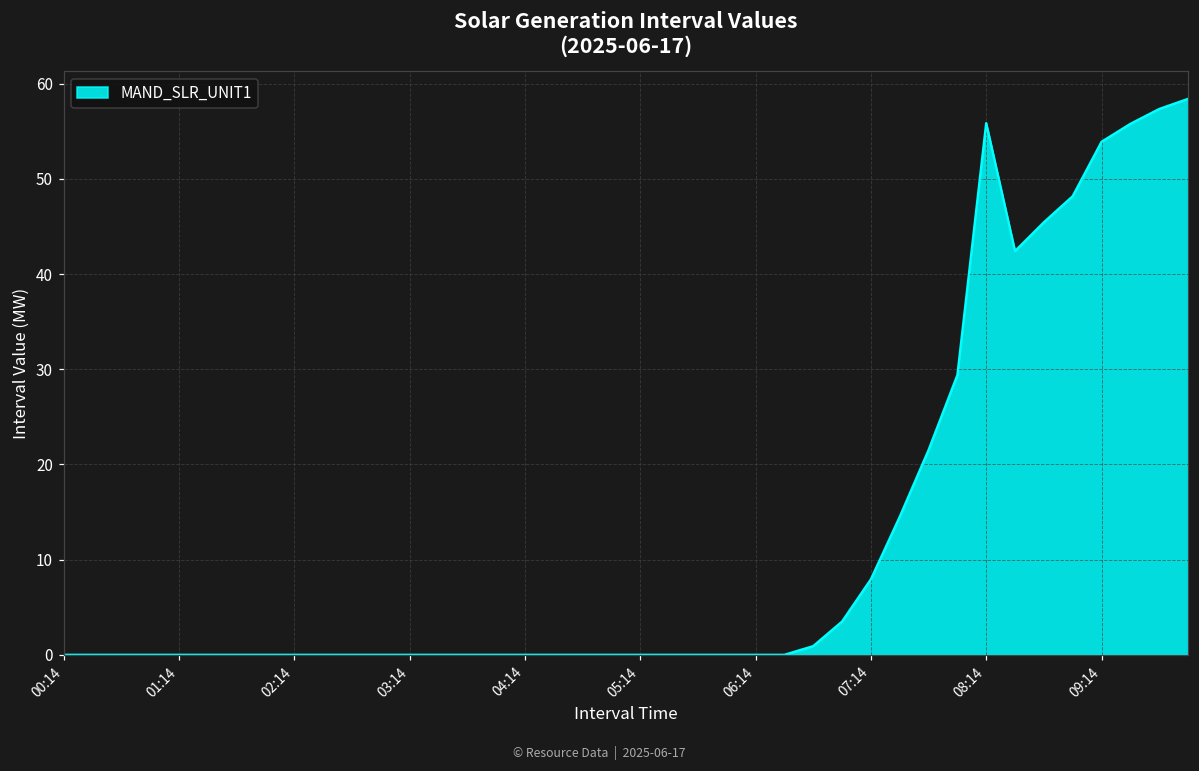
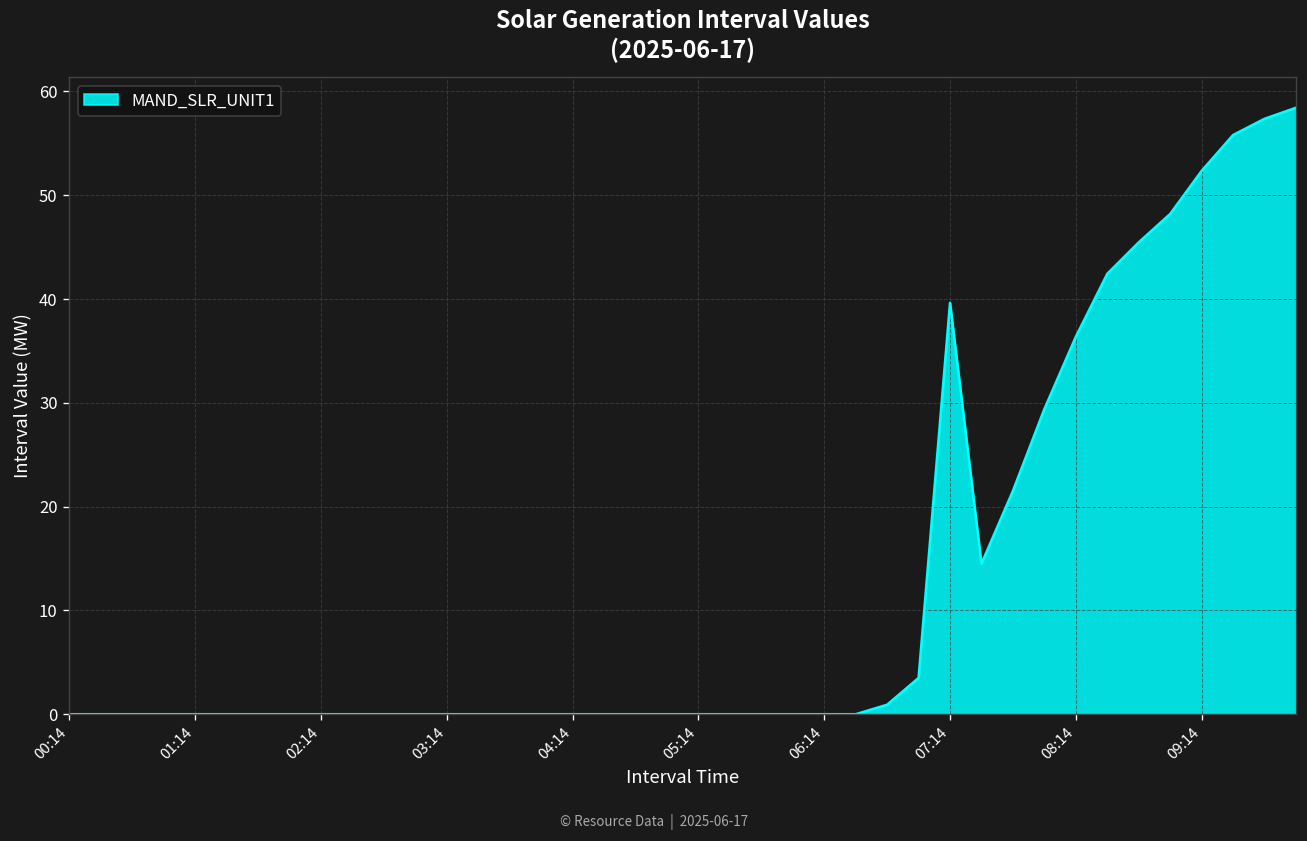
  {
    "00:14": 0,
    "01:14": 0,
    "02:14": 0,
    "03:14": 0,
    "04:14": 0,
    "05:14": 0,
    "06:14": 0,
-   "07:14": 8,
-   "08:14": 56,
-   "09:14": 54
+   "07:14": 40,
+   "08:14": 36,
+   "09:14": 52
  }
